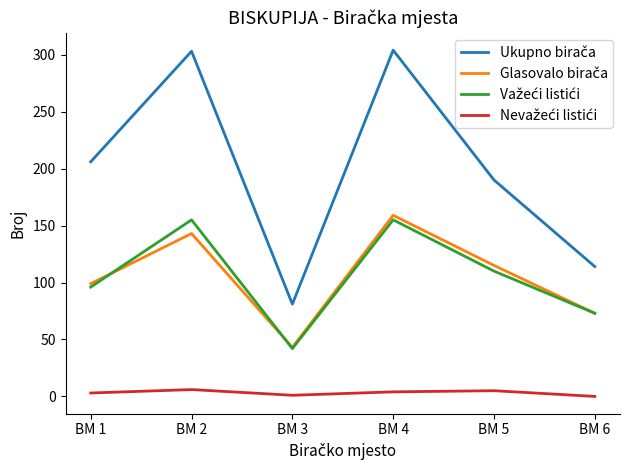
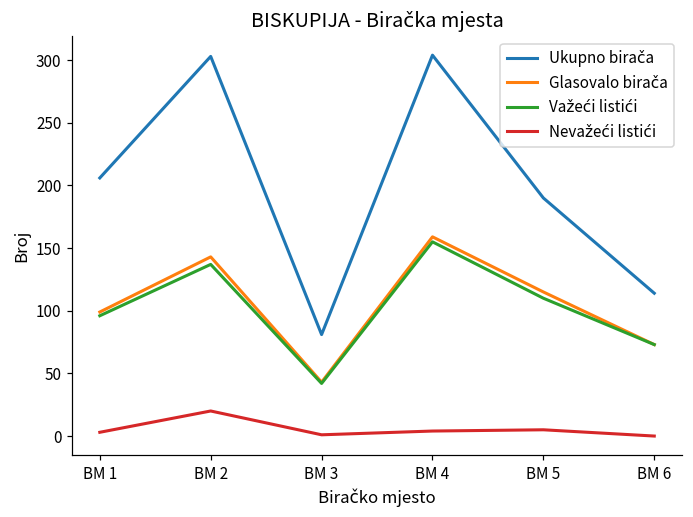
  {
    "Ukupno birača": {
      "BM 1": 206,
      "BM 2": 303,
      "BM 3": 81,
      "BM 4": 304,
      "BM 5": 190,
      "BM 6": 114
    },
    "Glasovalo birača": {
      "BM 1": 99,
      "BM 2": 143,
      "BM 4": 159,
      "BM 5": 115
    },
    "Važeći listići": {
      "BM 1": 96,
-     "BM 2": 155,
+     "BM 2": 137,
      "BM 4": 155,
      "BM 5": 110
    },
    "Nevažeći listići": {
      "BM 1": 3,
-     "BM 2": 6,
+     "BM 2": 20,
      "BM 3": 1,
      "BM 4": 4,
      "BM 5": 5,
      "BM 6": 0
    }
  }
